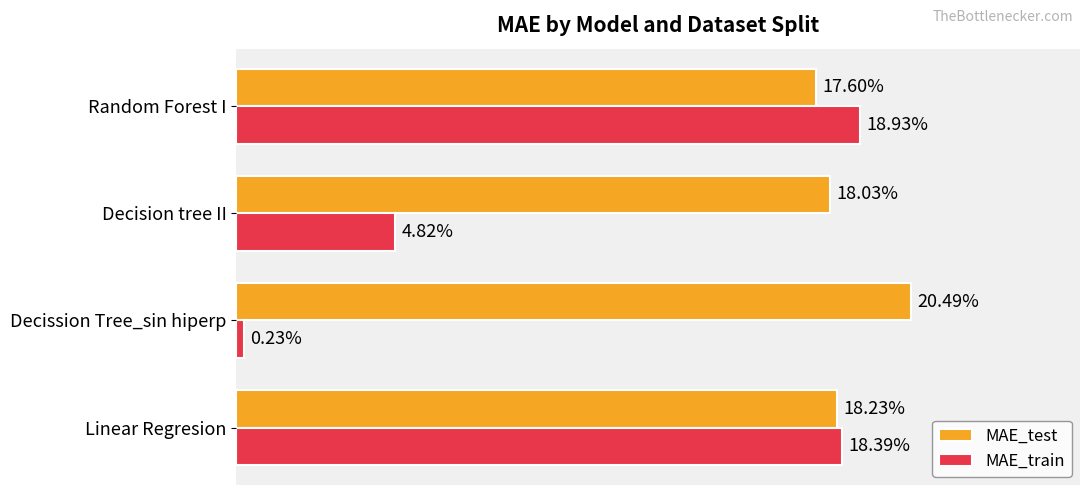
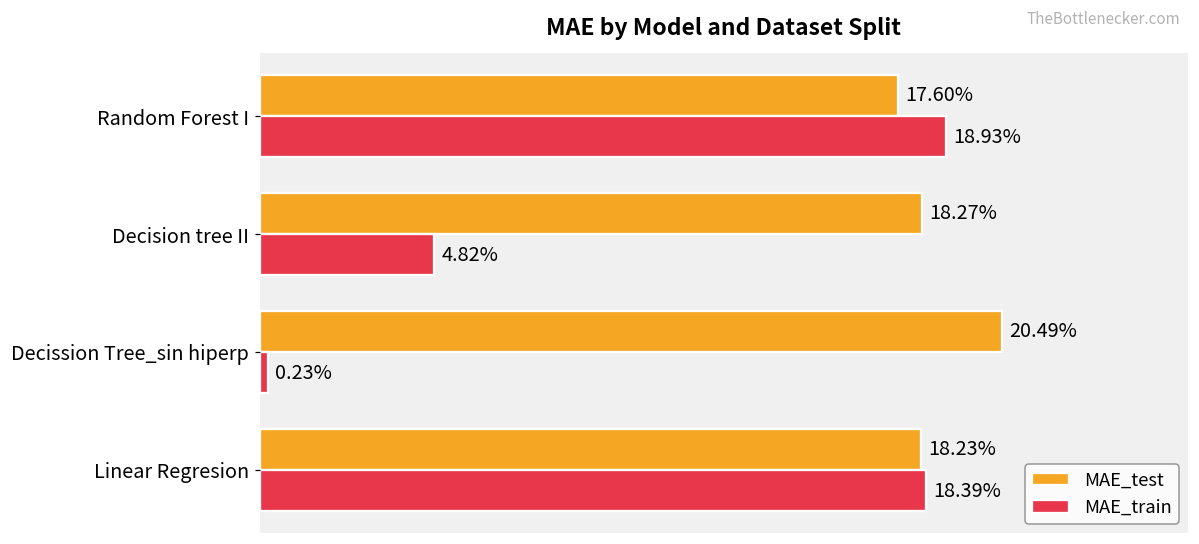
  {
    "MAE_test": {
      "Random Forest I": "17.60%",
-     "Decision tree II": "18.03%",
+     "Decision tree II": "18.27%",
      "Decission Tree_sin hiperp": "20.49%",
      "Linear Regresion": "18.23%"
    },
    "MAE_train": {
      "Random Forest I": "18.93%",
      "Decision tree II": "4.82%",
      "Decission Tree_sin hiperp": "0.23%",
      "Linear Regresion": "18.39%"
    }
  }
